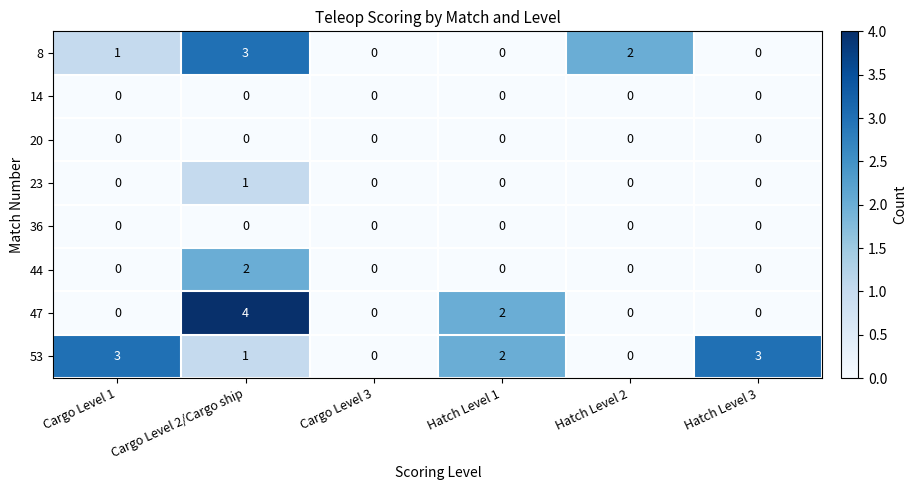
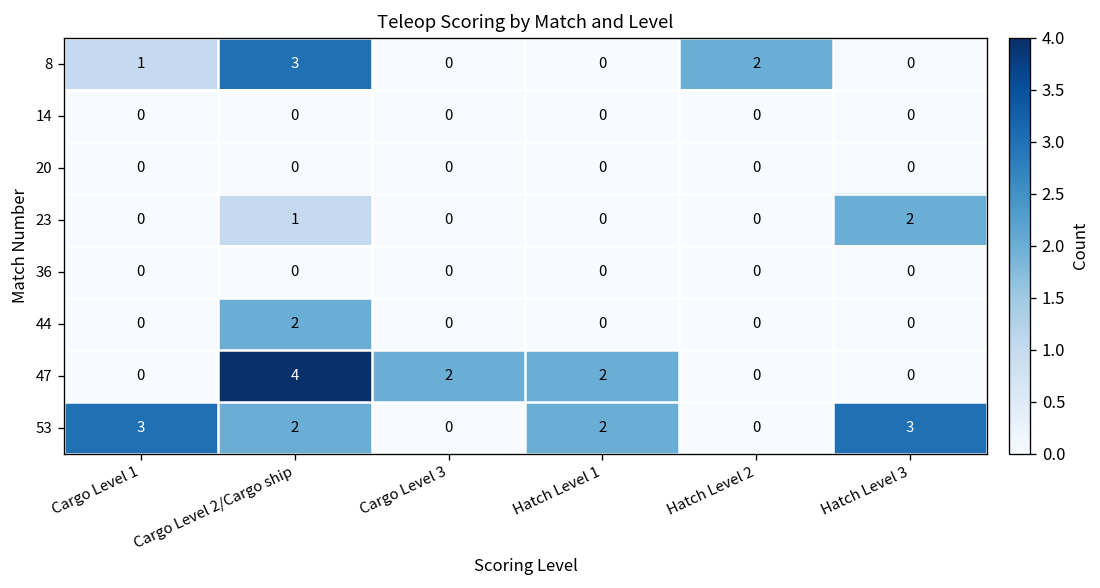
  {
    "8": {
      "Cargo Level 1": 1,
      "Cargo Level 2/Cargo ship": 3,
      "Cargo Level 3": 0,
      "Hatch Level 1": 0,
      "Hatch Level 2": 2,
      "Hatch Level 3": 0
    },
    "14": {
      "Cargo Level 1": 0,
      "Cargo Level 2/Cargo ship": 0,
      "Cargo Level 3": 0,
      "Hatch Level 1": 0,
      "Hatch Level 2": 0,
      "Hatch Level 3": 0
    },
    "20": {
      "Cargo Level 1": 0,
      "Cargo Level 2/Cargo ship": 0,
      "Cargo Level 3": 0,
      "Hatch Level 1": 0,
      "Hatch Level 2": 0,
      "Hatch Level 3": 0
    },
    "23": {
      "Cargo Level 1": 0,
      "Cargo Level 2/Cargo ship": 1,
      "Cargo Level 3": 0,
      "Hatch Level 1": 0,
      "Hatch Level 2": 0,
-     "Hatch Level 3": 0
+     "Hatch Level 3": 2
    },
    "36": {
      "Cargo Level 1": 0,
      "Cargo Level 2/Cargo ship": 0,
      "Cargo Level 3": 0,
      "Hatch Level 1": 0,
      "Hatch Level 2": 0,
      "Hatch Level 3": 0
    },
    "44": {
      "Cargo Level 1": 0,
      "Cargo Level 2/Cargo ship": 2,
      "Cargo Level 3": 0,
      "Hatch Level 1": 0,
      "Hatch Level 2": 0,
      "Hatch Level 3": 0
    },
    "47": {
      "Cargo Level 1": 0,
      "Cargo Level 2/Cargo ship": 4,
-     "Cargo Level 3": 0,
+     "Cargo Level 3": 2,
      "Hatch Level 1": 2,
      "Hatch Level 2": 0,
      "Hatch Level 3": 0
    },
    "53": {
      "Cargo Level 1": 3,
-     "Cargo Level 2/Cargo ship": 1,
+     "Cargo Level 2/Cargo ship": 2,
      "Cargo Level 3": 0,
      "Hatch Level 1": 2,
      "Hatch Level 2": 0,
      "Hatch Level 3": 3
    }
  }
